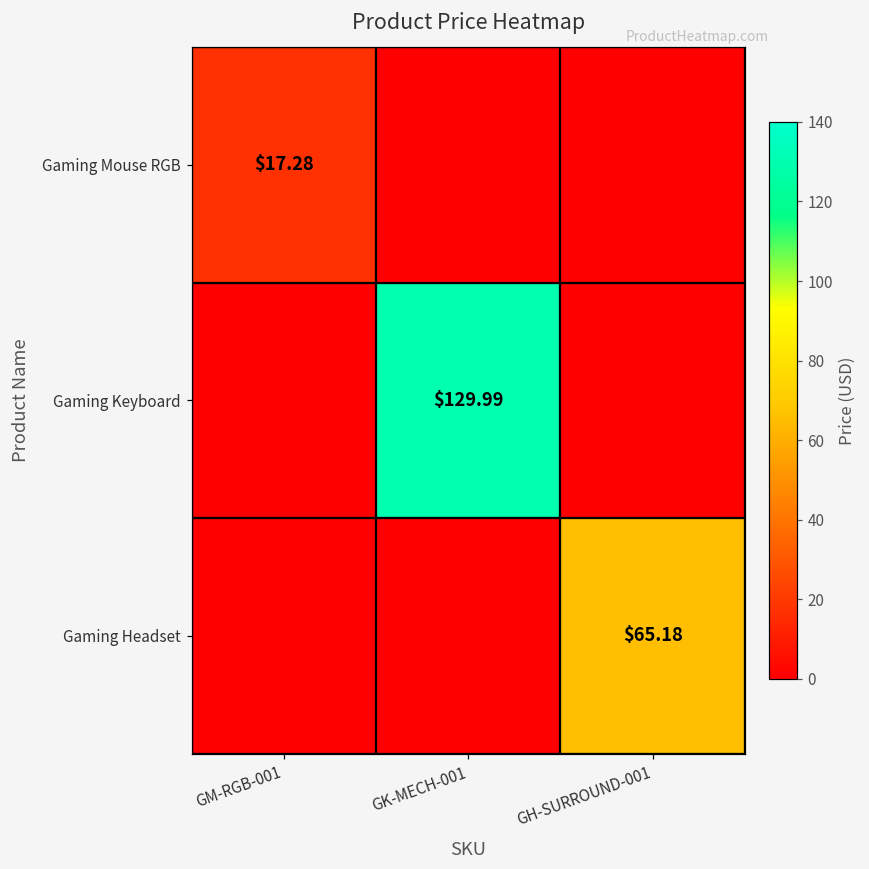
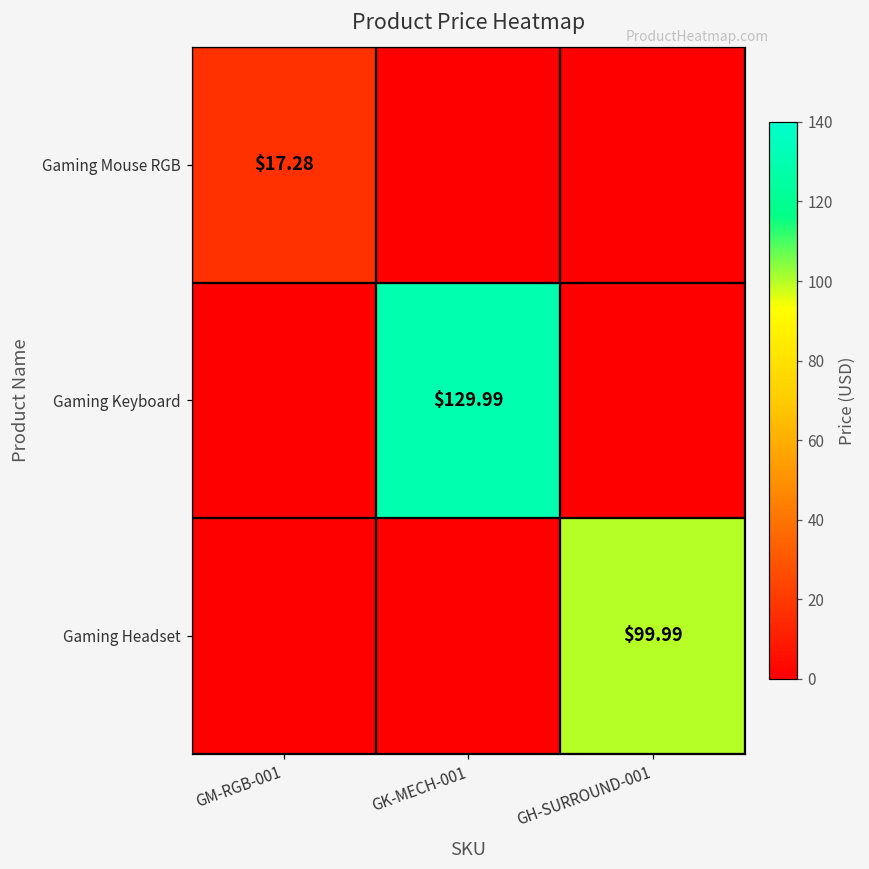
  {
    "Gaming Mouse RGB": {
      "GM-RGB-001": "$17.28"
    },
    "Gaming Keyboard": {
      "GK-MECH-001": "$129.99"
    },
    "Gaming Headset": {
-     "GH-SURROUND-001": "$65.18"
+     "GH-SURROUND-001": "$99.99"
    }
  }
